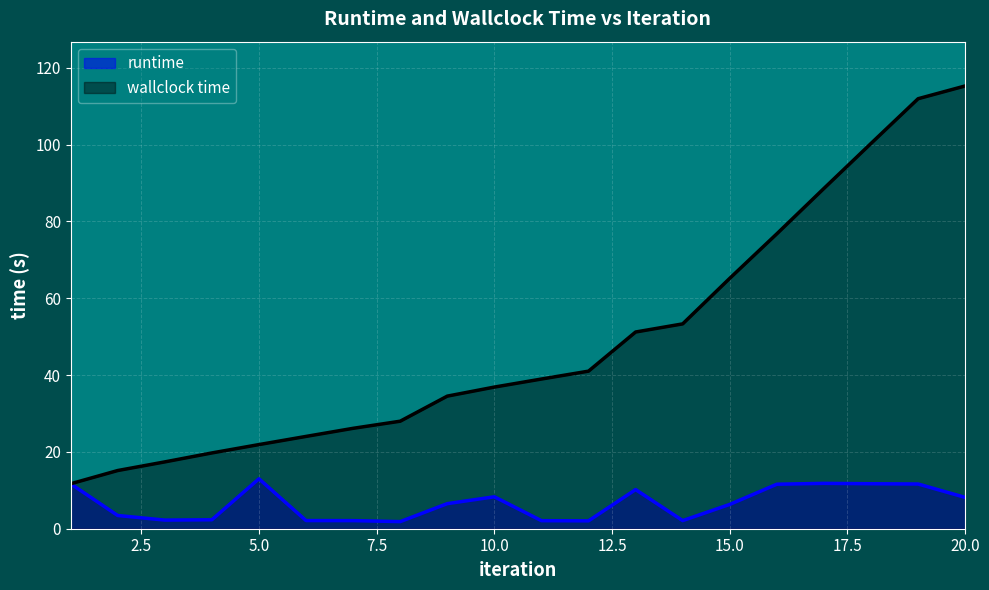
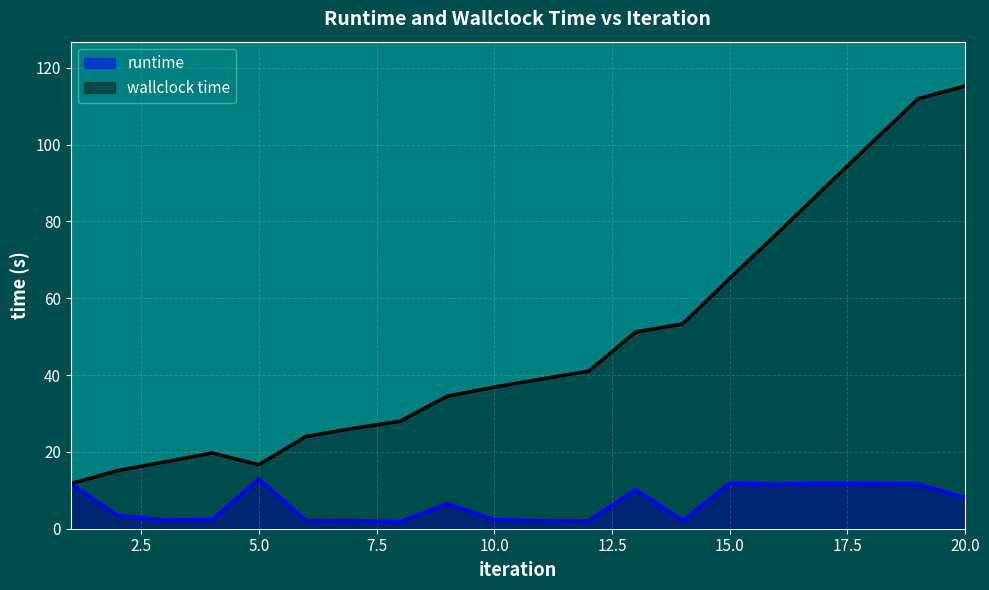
  {
    "runtime": {
      "5.0": 13,
-     "10.0": 8,
-     "15.0": 6,
+     "10.0": 2,
+     "15.0": 12,
      "20.0": 8
    },
    "wallclock time": {
-     "5.0": 22,
+     "5.0": 17,
      "10.0": 37,
      "15.0": 65,
      "20.0": 115
    }
  }
